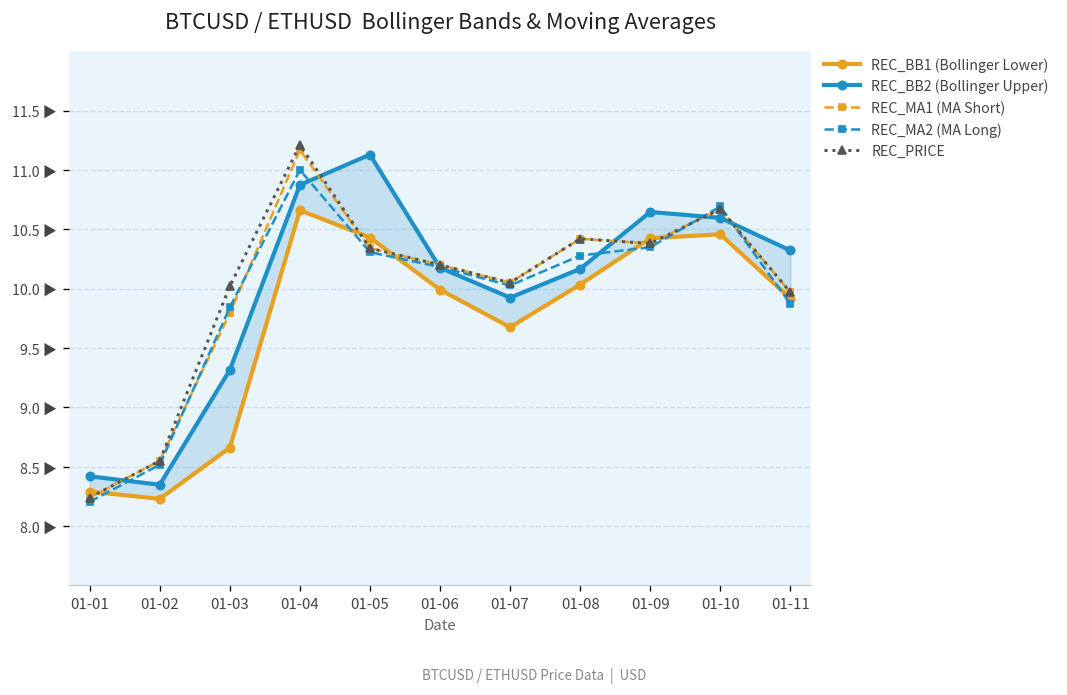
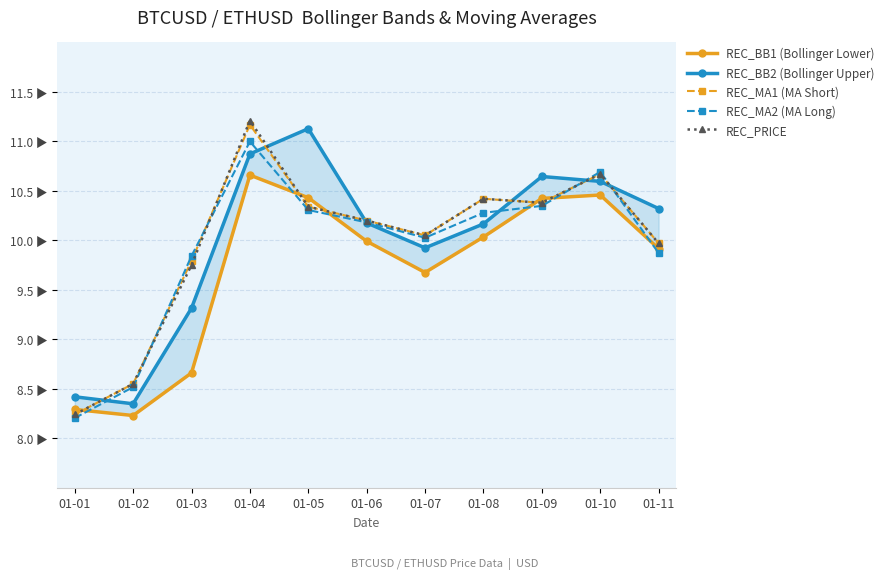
  {
    "REC_PRICE": {
-     "01-03": "10.0 ▶",
+     "01-03": "9.8 ▶",
      "01-04": "11.2 ▶"
    }
  }
